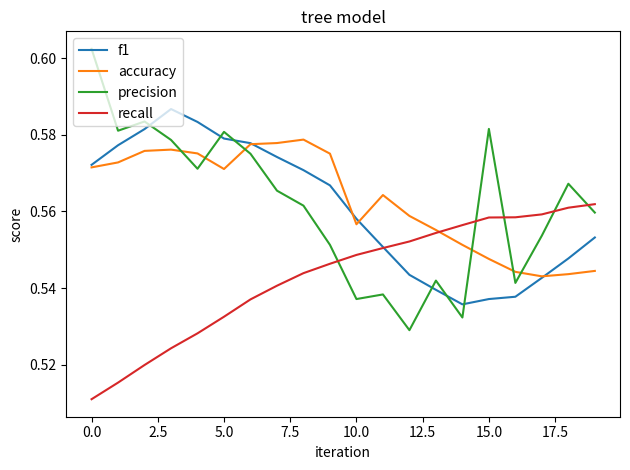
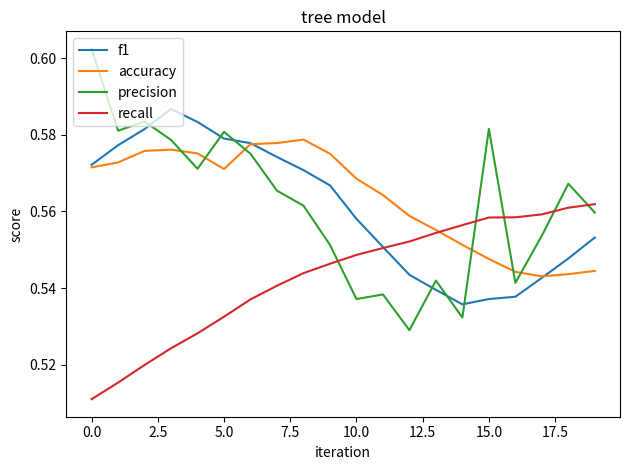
  {
    "f1": {
      "0.0": 0.572,
      "5.0": 0.579,
      "10.0": 0.558,
      "15.0": 0.537
    },
    "accuracy": {
      "0.0": 0.571,
      "5.0": 0.571,
-     "10.0": 0.557,
+     "10.0": 0.569,
      "15.0": 0.548
    },
    "precision": {
      "5.0": 0.581,
      "10.0": 0.537,
      "15.0": 0.582
    },
    "recall": {
      "0.0": 0.511,
      "5.0": 0.533,
      "10.0": 0.549,
      "15.0": 0.558
    }
  }
